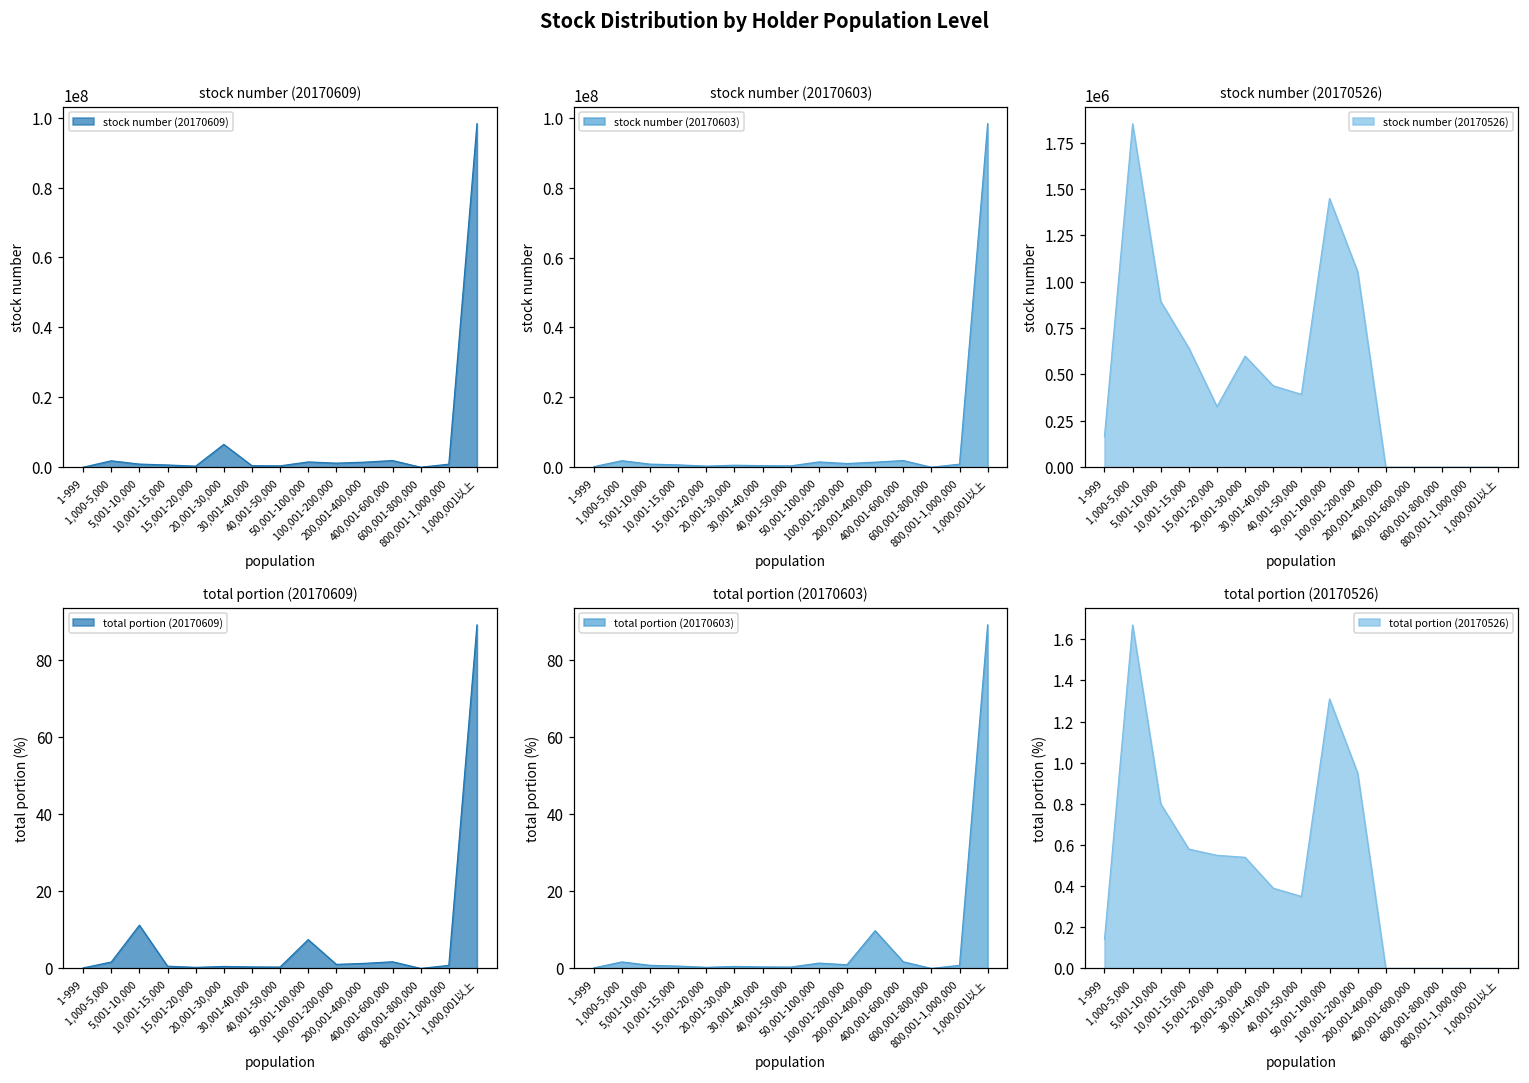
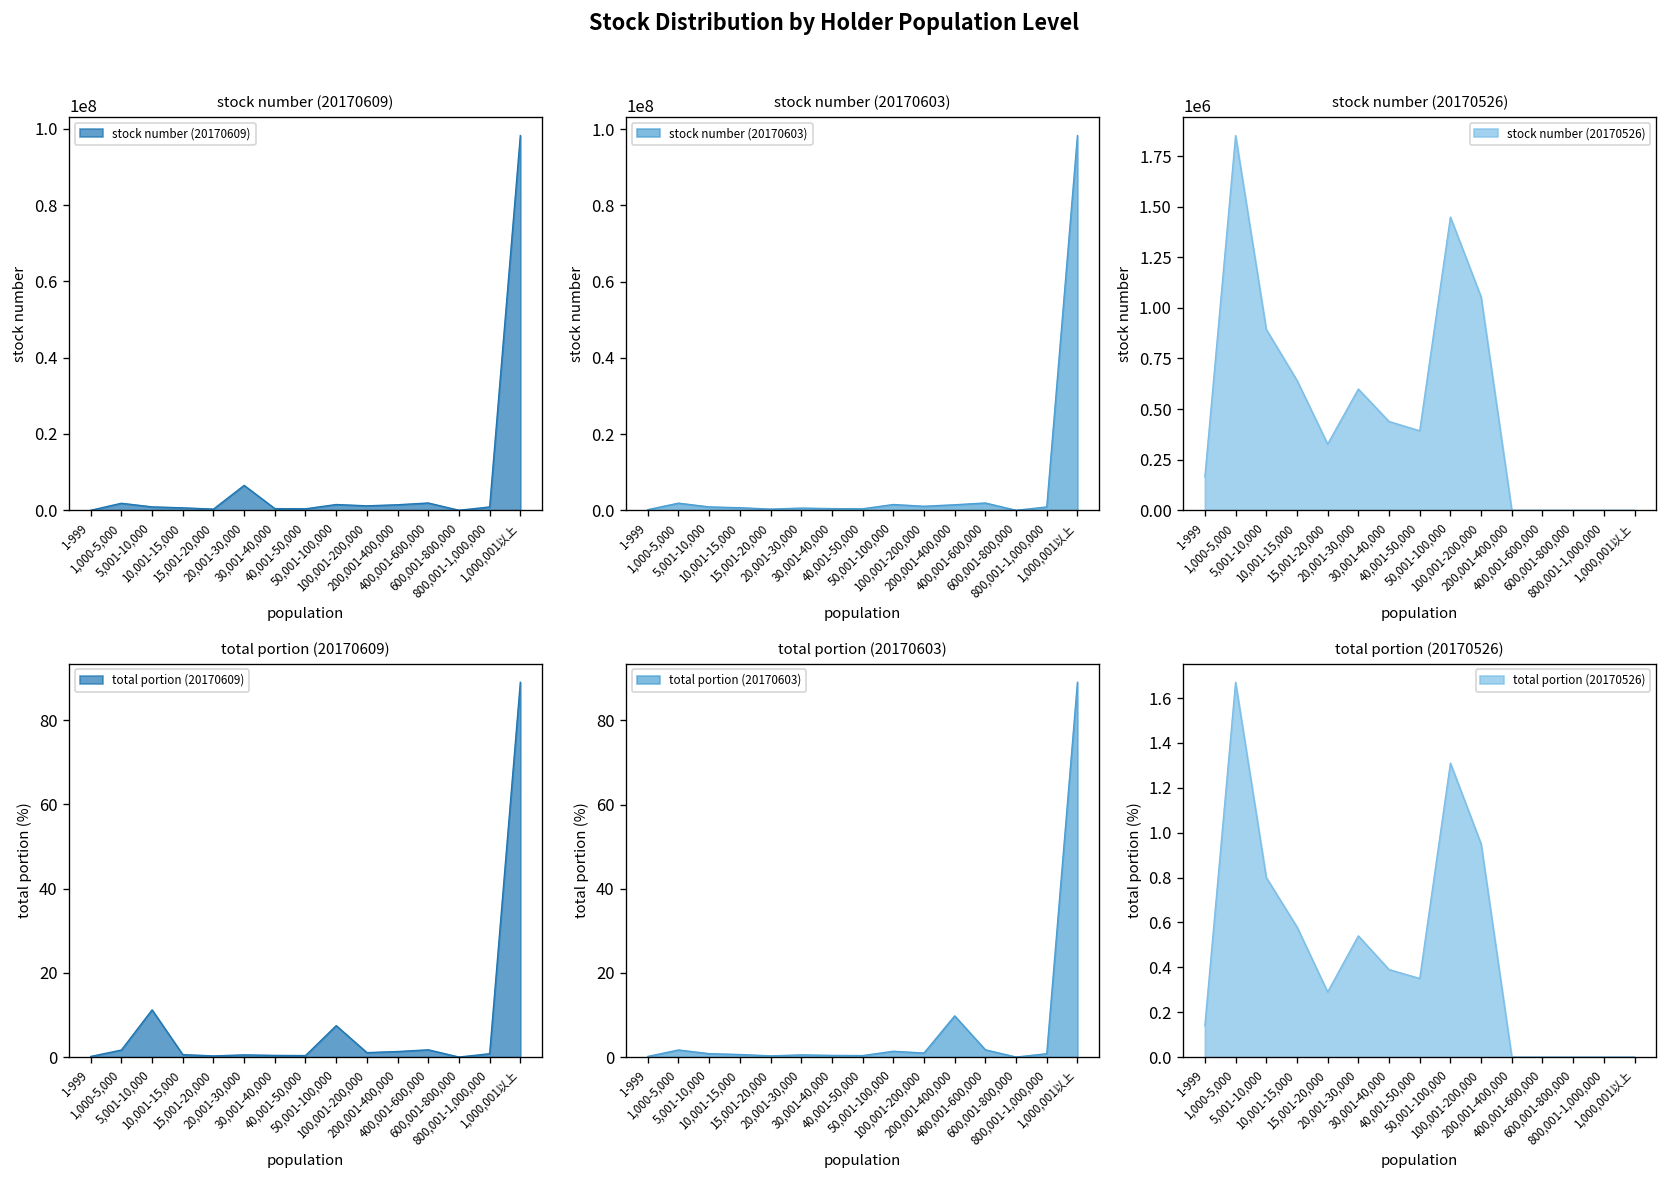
  {
    "stock number (20170609)": {
      "1-999": 0,
      "1,000-5,000": 2000000,
      "5,001-10,000": 1000000,
      "10,001-15,000": 1000000,
      "15,001-20,000": 0,
      "20,001-30,000": 7000000,
      "30,001-40,000": 0,
      "40,001-50,000": 0,
      "50,001-100,000": 2000000,
      "100,001-200,000": 1000000,
      "200,001-400,000": 1000000,
      "400,001-600,000": 2000000,
      "600,001-800,000": 0,
      "800,001-1,000,000": 1000000,
      "1,000,001以上": 98000000
    },
    "stock number (20170603)": {
      "1-999": 0,
      "1,000-5,000": 2000000,
      "5,001-10,000": 1000000,
      "10,001-15,000": 1000000,
      "15,001-20,000": 0,
      "20,001-30,000": 1000000,
      "30,001-40,000": 0,
      "40,001-50,000": 0,
      "50,001-100,000": 2000000,
      "100,001-200,000": 1000000,
      "200,001-400,000": 1000000,
      "400,001-600,000": 2000000,
      "600,001-800,000": 0,
      "800,001-1,000,000": 1000000,
      "1,000,001以上": 98000000
    },
    "stock number (20170526)": {
      "1-999": 170000,
      "1,000-5,000": 1850000,
      "5,001-10,000": 890000,
      "10,001-15,000": 640000,
      "15,001-20,000": 330000,
      "20,001-30,000": 600000,
      "30,001-40,000": 440000,
      "40,001-50,000": 390000,
      "50,001-100,000": 1450000,
      "100,001-200,000": 1050000,
      "200,001-400,000": 0,
      "400,001-600,000": 0,
      "600,001-800,000": 0,
      "800,001-1,000,000": 0,
      "1,000,001以上": 0
    },
    "total portion (20170609)": {
      "1-999": 0,
      "1,000-5,000": 2,
      "5,001-10,000": 11,
      "10,001-15,000": 1,
      "15,001-20,000": 0,
      "20,001-30,000": 1,
      "30,001-40,000": 0,
      "40,001-50,000": 0,
      "50,001-100,000": 7,
      "100,001-200,000": 1,
      "200,001-400,000": 1,
      "400,001-600,000": 2,
      "600,001-800,000": 0,
      "800,001-1,000,000": 1,
      "1,000,001以上": 89
    },
    "total portion (20170603)": {
      "1-999": 0,
      "1,000-5,000": 2,
      "5,001-10,000": 1,
      "10,001-15,000": 1,
      "15,001-20,000": 0,
      "20,001-30,000": 1,
      "30,001-40,000": 0,
      "40,001-50,000": 0,
      "50,001-100,000": 1,
      "100,001-200,000": 1,
      "200,001-400,000": 10,
      "400,001-600,000": 2,
      "600,001-800,000": 0,
      "800,001-1,000,000": 1,
      "1,000,001以上": 89
    },
    "total portion (20170526)": {
      "1-999": 0.14,
      "1,000-5,000": 1.67,
      "5,001-10,000": 0.80,
      "10,001-15,000": 0.58,
-     "15,001-20,000": 0.55,
+     "15,001-20,000": 0.29,
      "20,001-30,000": 0.54,
      "30,001-40,000": 0.39,
      "40,001-50,000": 0.35,
      "50,001-100,000": 1.31,
      "100,001-200,000": 0.95,
      "200,001-400,000": 0.00,
      "400,001-600,000": 0.00,
      "600,001-800,000": 0.00,
      "800,001-1,000,000": 0.00,
      "1,000,001以上": 0.00
    }
  }
